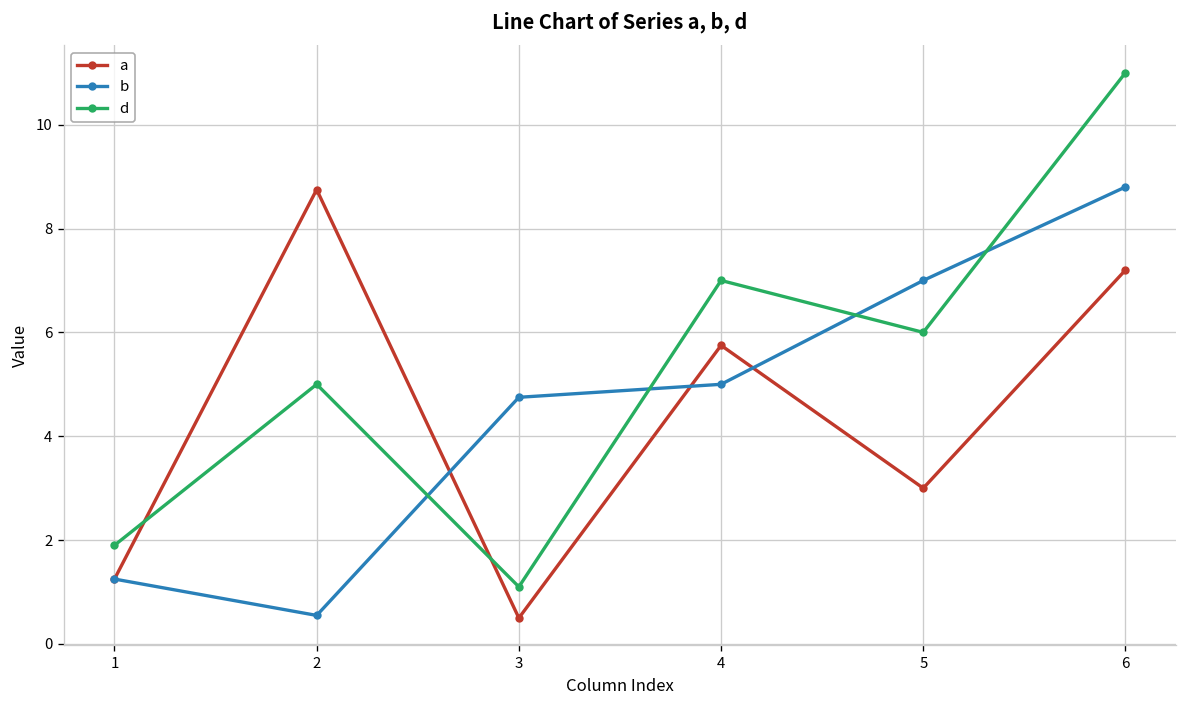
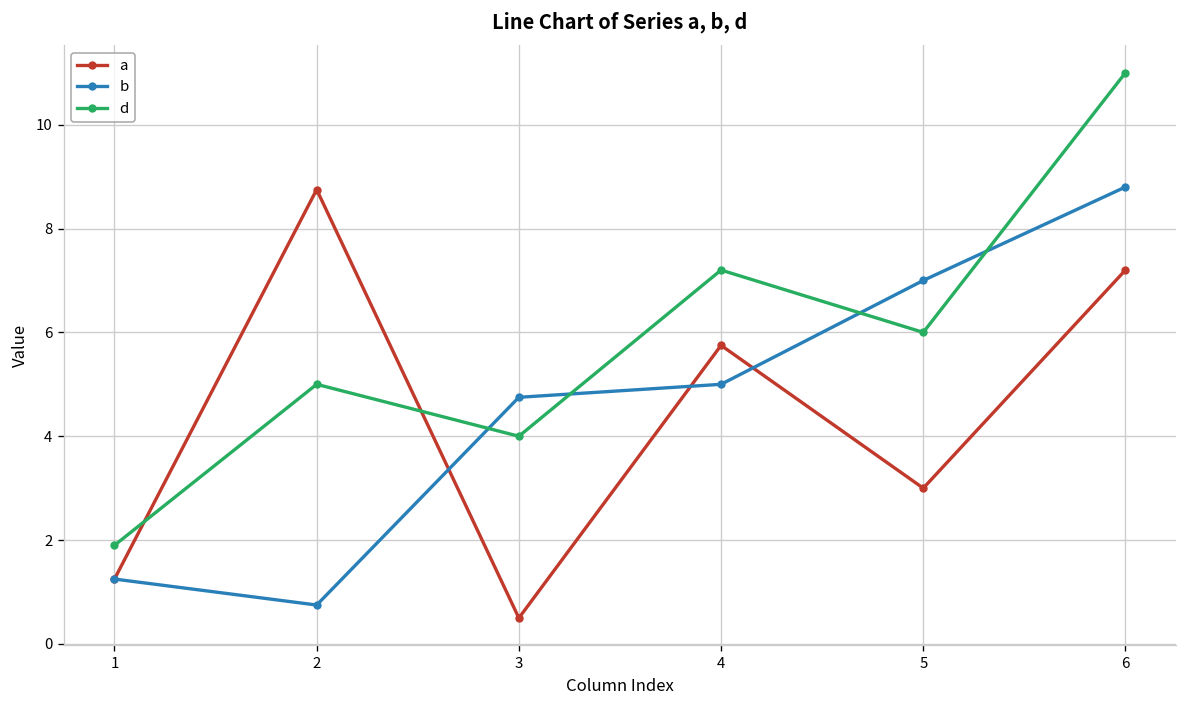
  {
    "a": {
      "2": 8.8,
      "3": 0.5,
      "4": 5.8,
      "5": 3.0,
      "6": 7.2
    },
    "b": {
-     "2": 0.6,
+     "2": 0.8,
      "3": 4.8,
      "4": 5.0,
      "5": 7.0,
      "6": 8.8
    },
    "d": {
      "1": 1.9,
      "2": 5.0,
-     "3": 1.1,
-     "4": 7.0,
+     "3": 4.0,
+     "4": 7.2,
      "5": 6.0,
      "6": 11.0
    }
  }
